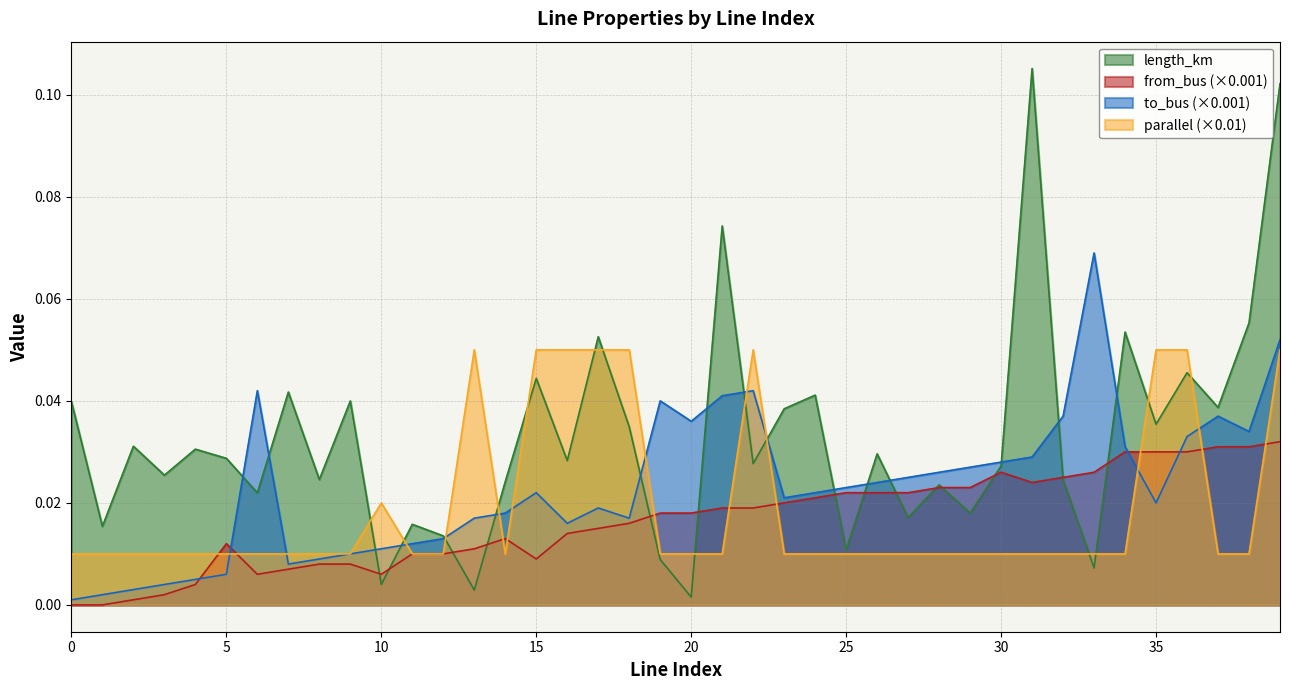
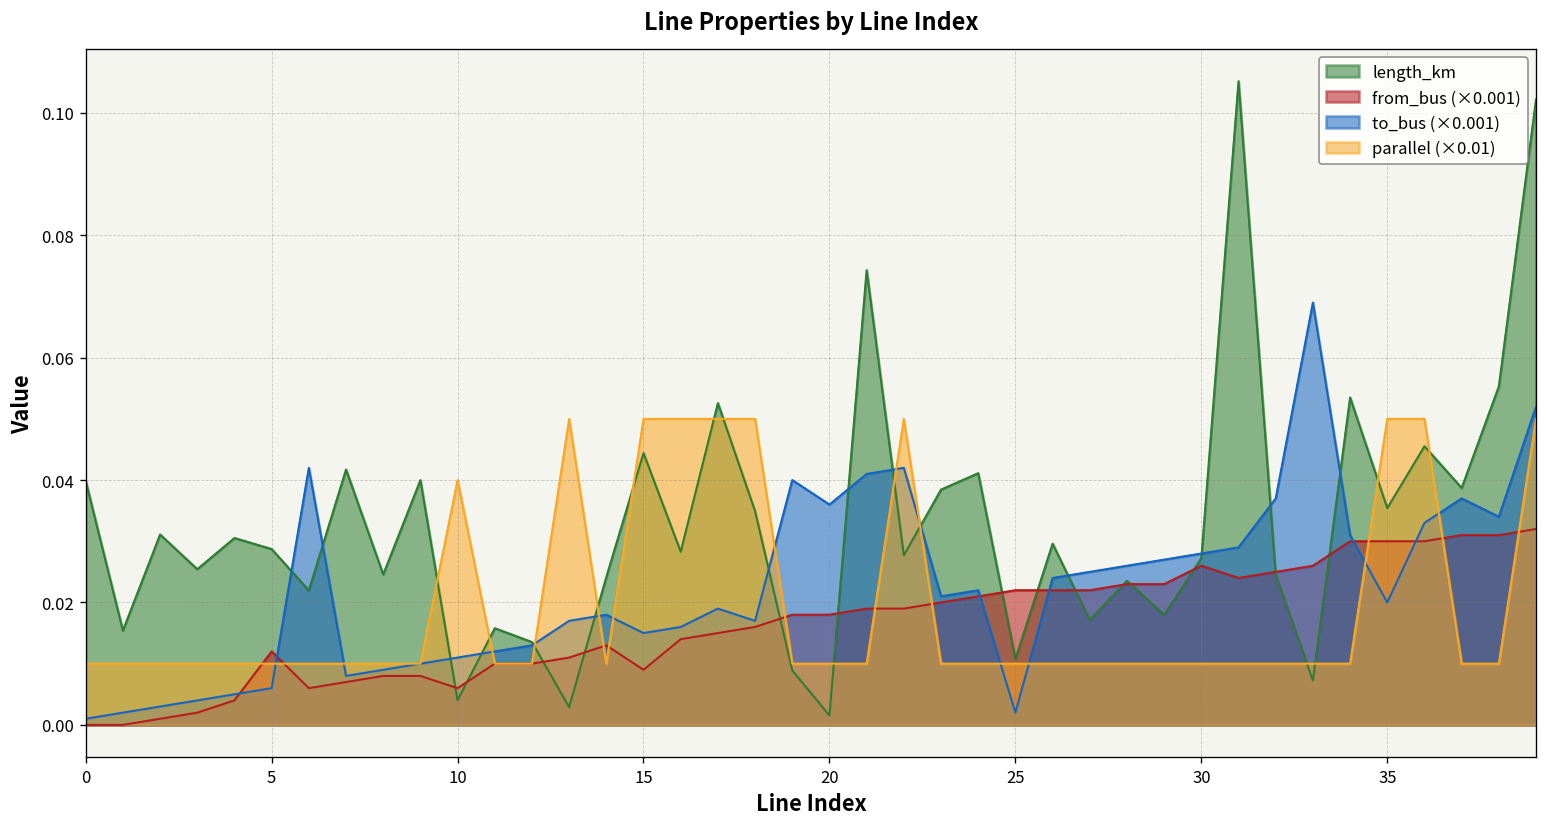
  {
    "length_km": {
      "0": 0.040,
      "5": 0.029,
      "10": 0.004,
      "15": 0.044,
      "20": 0.002,
      "25": 0.011,
      "30": 0.027,
      "35": 0.035
    },
    "from_bus (×0.001)": {
      "0": 0.000,
      "5": 0.012,
      "10": 0.006,
      "15": 0.009,
      "20": 0.018,
      "25": 0.022,
      "30": 0.026,
      "35": 0.030
    },
    "to_bus (×0.001)": {
      "0": 0.001,
      "5": 0.006,
      "10": 0.011,
-     "15": 0.022,
+     "15": 0.015,
      "20": 0.036,
-     "25": 0.023,
+     "25": 0.002,
      "30": 0.028,
      "35": 0.020
    },
    "parallel (×0.01)": {
      "0": 0.010,
      "5": 0.010,
-     "10": 0.020,
+     "10": 0.040,
      "15": 0.050,
      "20": 0.010,
      "25": 0.010,
      "30": 0.010,
      "35": 0.050
    }
  }
